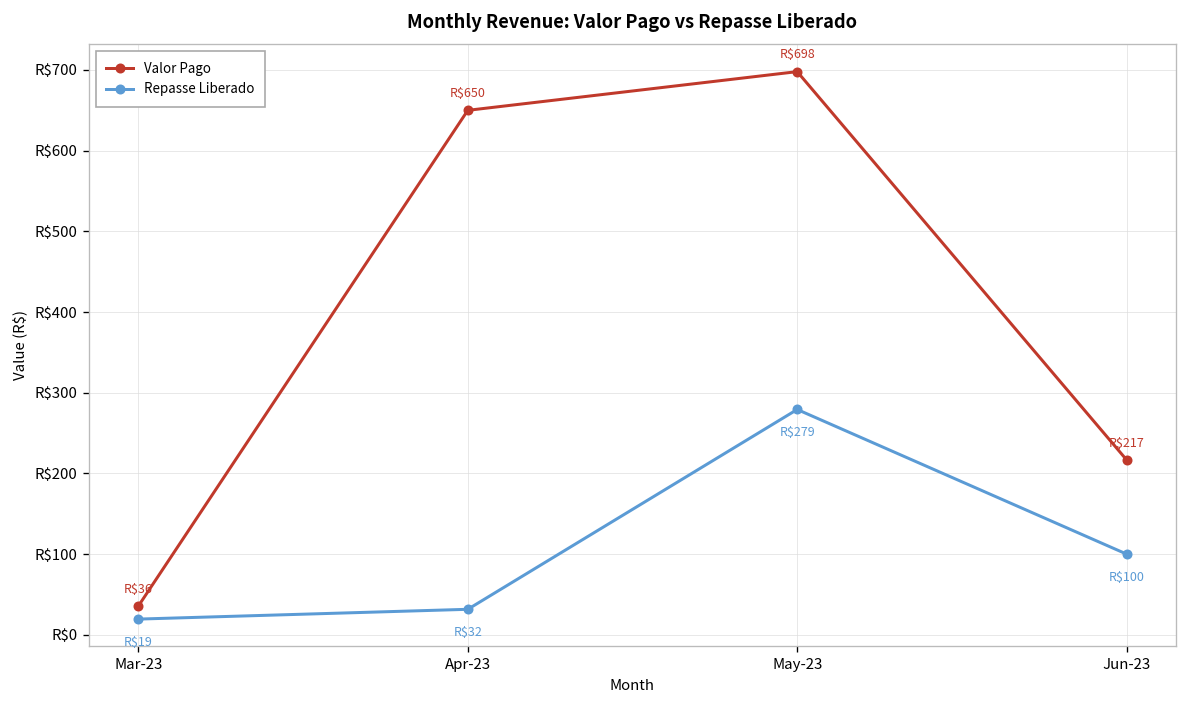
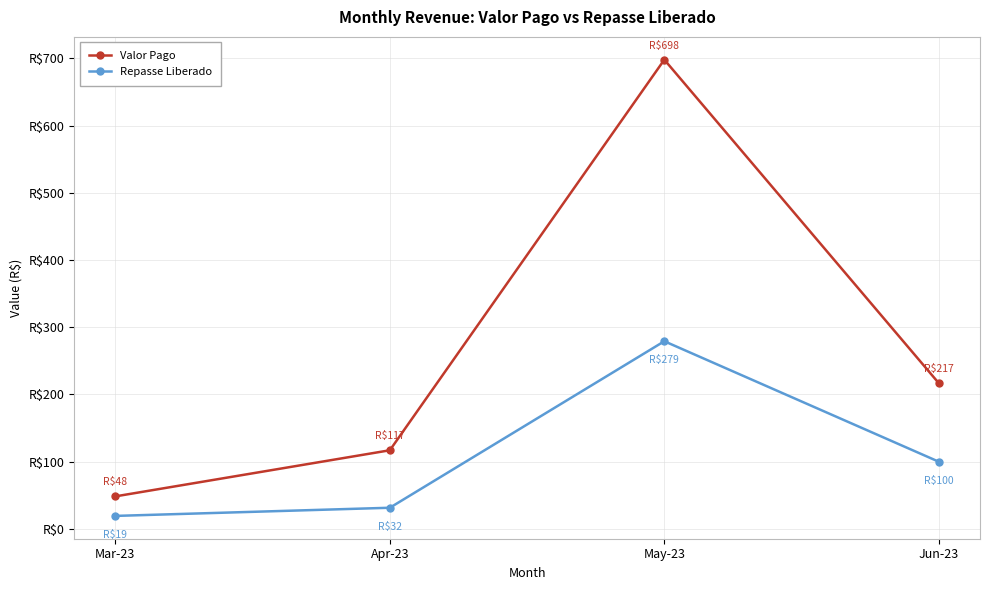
  {
    "Valor Pago": {
-     "Mar-23": "$36",
-     "Apr-23": "$650",
+     "Mar-23": "$48",
+     "Apr-23": "$117",
      "May-23": "$698",
      "Jun-23": "$217"
    },
    "Repasse Liberado": {
      "Mar-23": "$19",
      "Apr-23": "$32",
      "May-23": "$279",
      "Jun-23": "$100"
    }
  }
